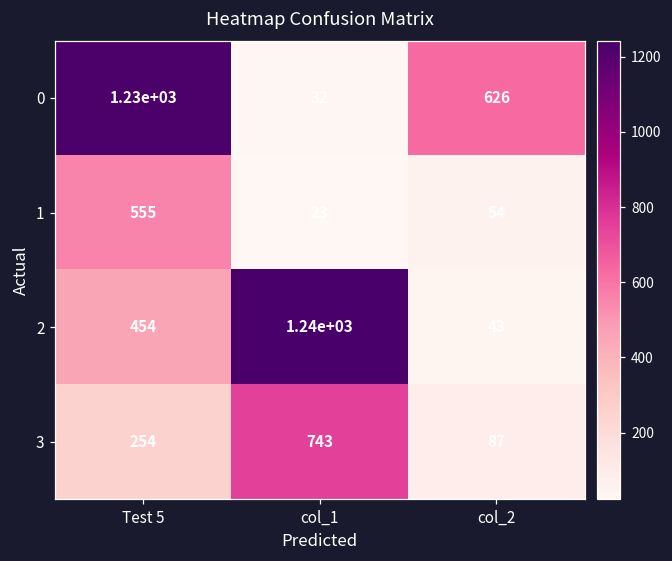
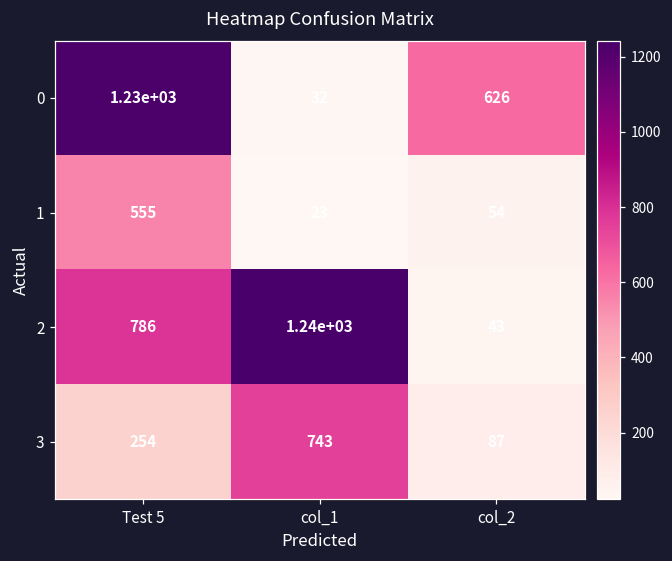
  {
    "0": {
      "Test 5": "1.23e+03",
      "col_2": "626"
    },
    "1": {
      "Test 5": "555"
    },
    "2": {
-     "Test 5": "454",
+     "Test 5": "786",
      "col_1": "1.24e+03"
    },
    "3": {
      "Test 5": "254",
      "col_1": "743"
    }
  }
